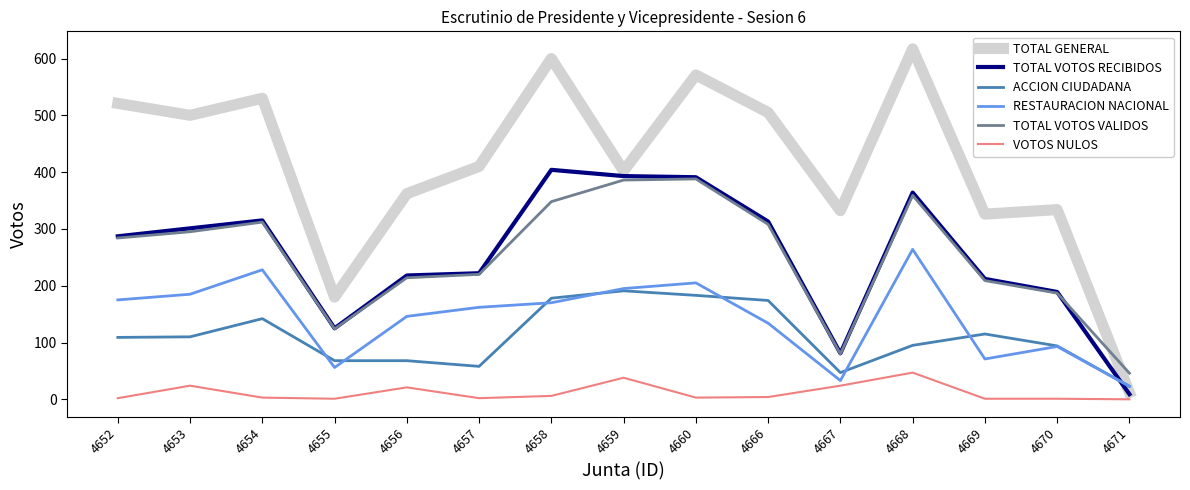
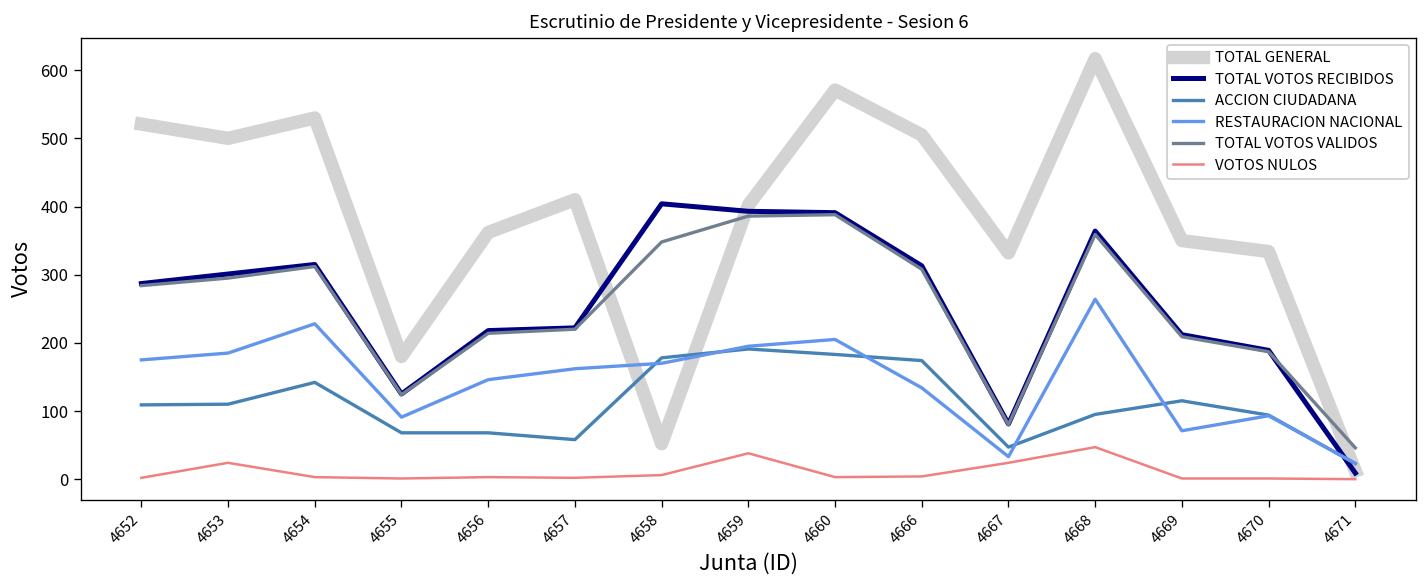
  {
    "TOTAL GENERAL": {
      "4652": 520,
      "4653": 500,
      "4654": 530,
      "4655": 180,
      "4656": 360,
      "4657": 410,
-     "4658": 600,
+     "4658": 50,
      "4659": 400,
      "4660": 570,
      "4666": 510,
      "4667": 330,
      "4668": 620,
-     "4669": 330,
+     "4669": 350,
      "4670": 330
    },
    "TOTAL VOTOS RECIBIDOS": {
      "4653": 300,
      "4658": 400,
      "4659": 390,
      "4666": 310,
      "4668": 360
    },
    "RESTAURACION NACIONAL": {
      "4652": 180,
      "4653": 190,
      "4654": 230,
-     "4655": 60,
+     "4655": 90,
      "4656": 150,
      "4657": 160,
      "4658": 170,
      "4660": 210,
      "4666": 130,
      "4667": 30,
      "4668": 260,
      "4669": 70
    },
    "VOTOS NULOS": {
      "4652": 0,
      "4653": 20,
      "4654": 0,
      "4655": 0,
-     "4656": 20,
+     "4656": 0,
      "4657": 0,
      "4658": 10,
      "4659": 40,
      "4660": 0,
      "4666": 0,
      "4667": 20,
      "4668": 50,
      "4669": 0,
      "4670": 0,
      "4671": 0
    }
  }
